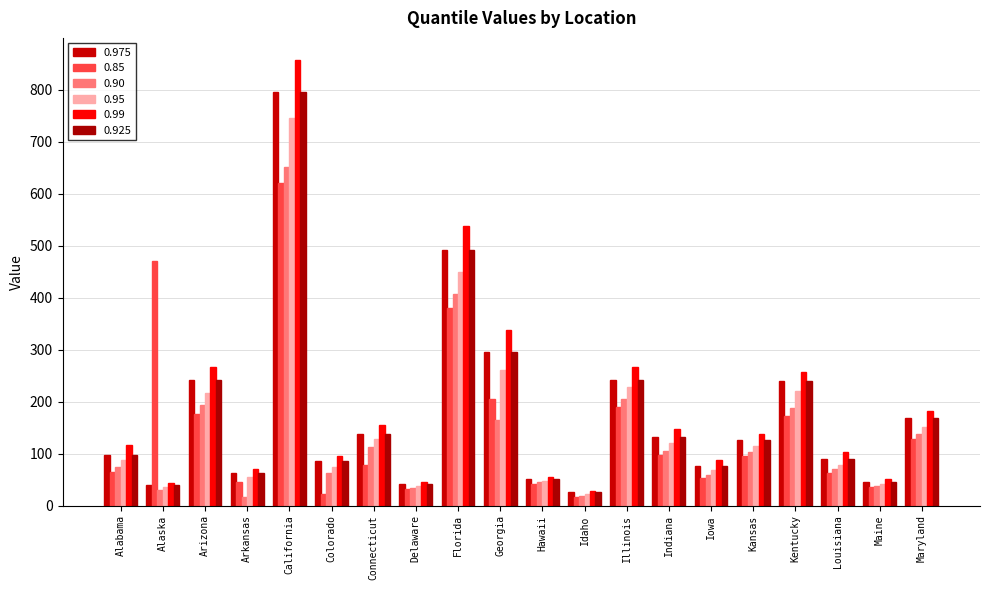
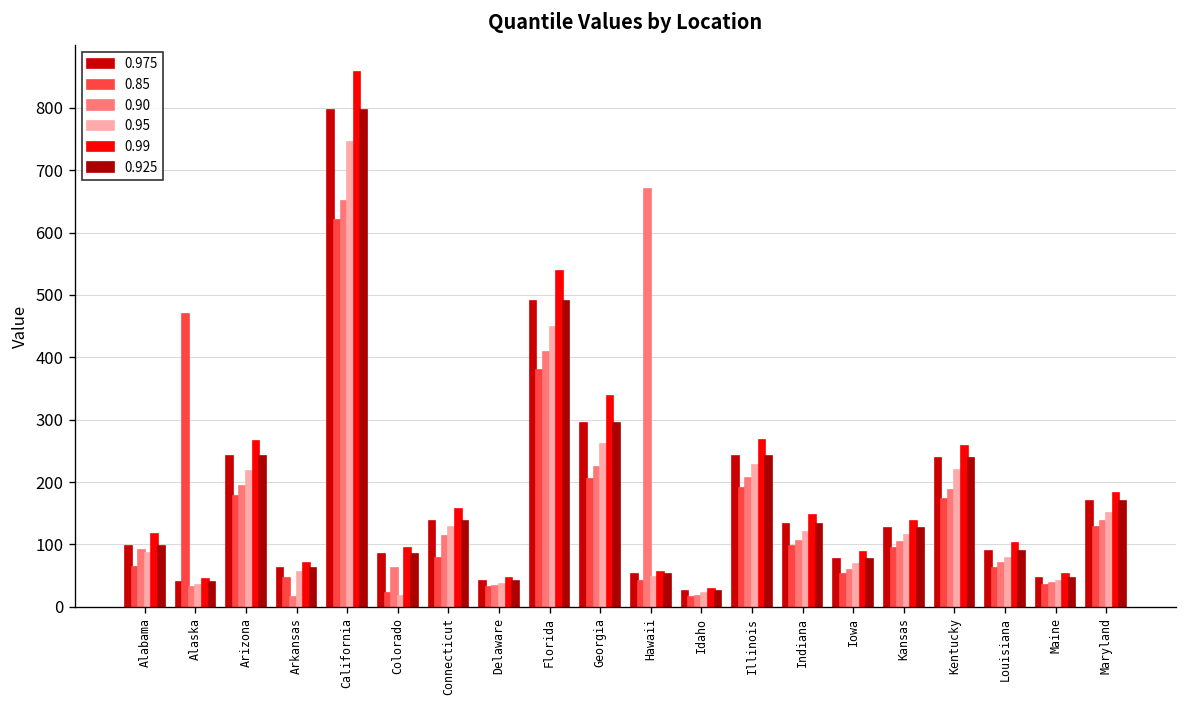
  {
    "0.85": {
      "Alabama": 60,
      "Alaska": 470,
      "Arizona": 180,
      "Arkansas": 50,
      "California": 620,
      "Colorado": 20,
      "Connecticut": 80,
      "Delaware": 30,
      "Florida": 380,
      "Georgia": 210,
      "Hawaii": 40,
      "Idaho": 20,
      "Illinois": 190,
      "Indiana": 100,
      "Iowa": 50,
      "Kansas": 100,
      "Kentucky": 170,
      "Louisiana": 60,
      "Maine": 40,
      "Maryland": 130
    },
    "0.90": {
-     "Alabama": 70,
+     "Alabama": 90,
      "Alaska": 30,
      "Arizona": 190,
      "Arkansas": 20,
      "California": 650,
      "Colorado": 60,
      "Connecticut": 110,
      "Delaware": 30,
      "Florida": 410,
-     "Georgia": 160,
-     "Hawaii": 50,
+     "Georgia": 220,
+     "Hawaii": 670,
      "Idaho": 20,
      "Illinois": 210,
      "Indiana": 110,
      "Iowa": 60,
      "Kansas": 100,
      "Kentucky": 190,
      "Louisiana": 70,
      "Maine": 40,
      "Maryland": 140
    },
    "0.95": {
      "Alabama": 90,
      "Alaska": 40,
      "Arizona": 220,
      "Arkansas": 60,
      "California": 750,
-     "Colorado": 70,
+     "Colorado": 20,
      "Connecticut": 130,
      "Delaware": 40,
      "Florida": 450,
      "Georgia": 260,
      "Hawaii": 50,
      "Idaho": 20,
      "Illinois": 230,
      "Indiana": 120,
      "Iowa": 70,
      "Kansas": 120,
      "Kentucky": 220,
      "Louisiana": 80,
      "Maine": 40,
      "Maryland": 150
    }
  }
